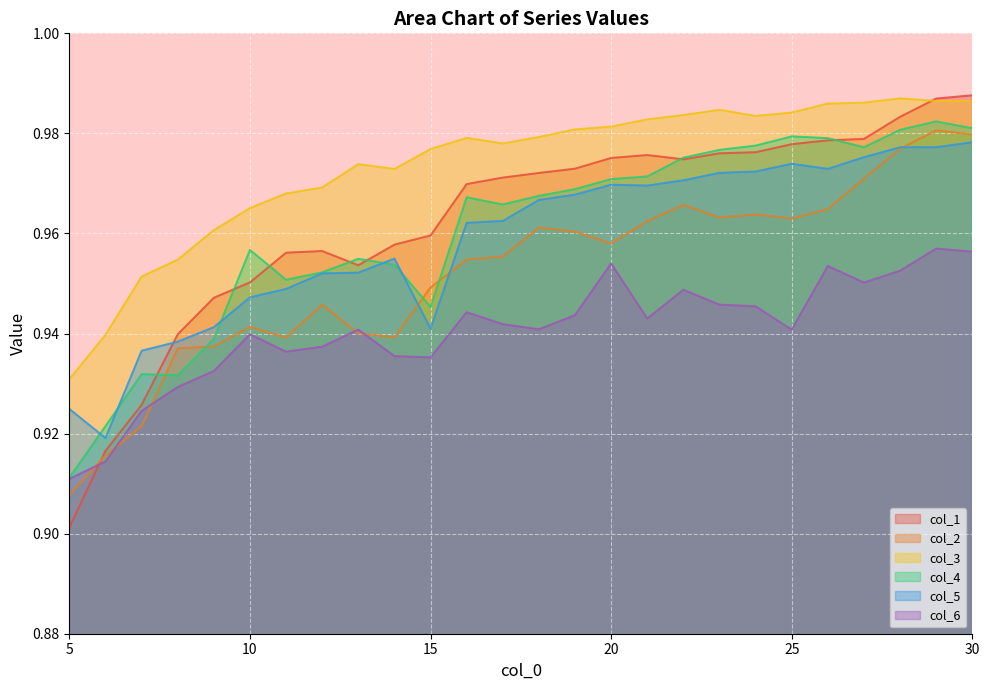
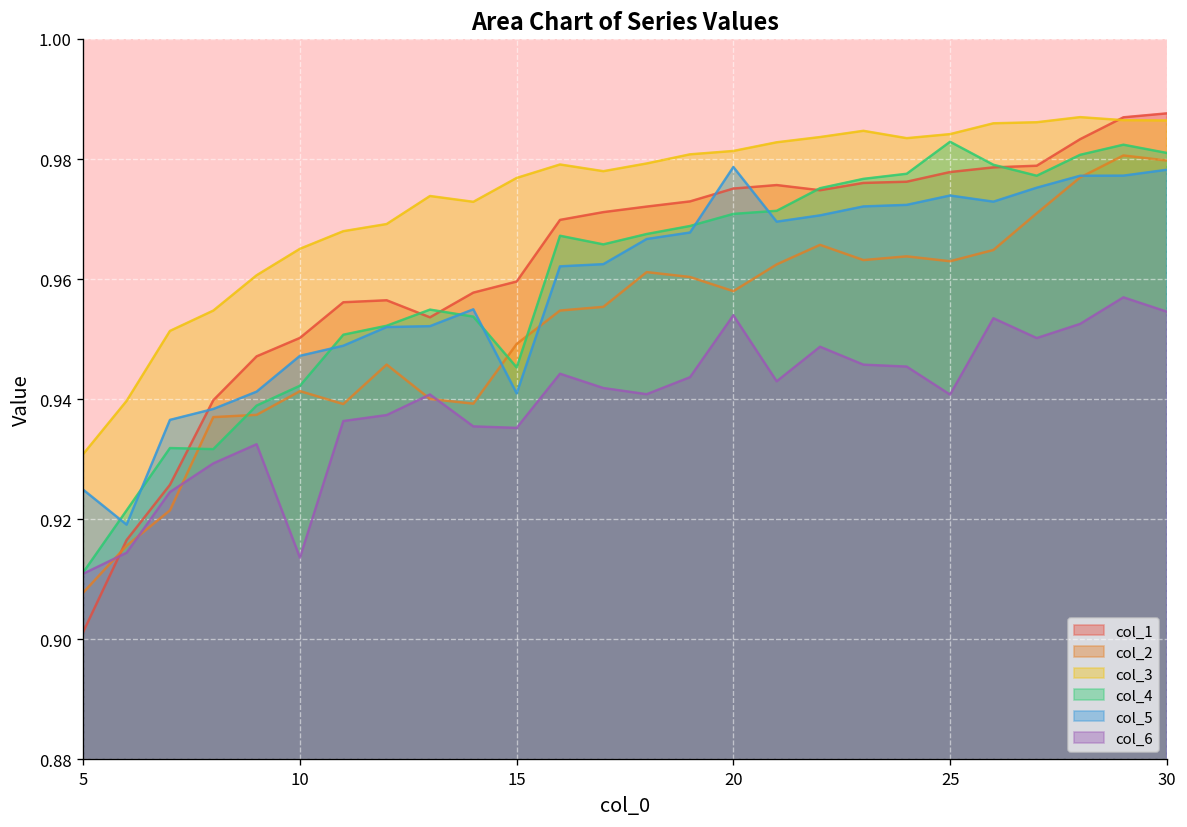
  {
    "col_4": {
-     "10": 0.957,
+     "10": 0.942,
      "15": 0.945,
      "20": 0.971,
-     "25": 0.979,
+     "25": 0.983,
      "30": 0.981
    },
    "col_5": {
      "5": 0.925,
      "10": 0.947,
      "15": 0.941,
-     "20": 0.970,
+     "20": 0.979,
      "25": 0.974,
      "30": 0.978
    },
    "col_6": {
-     "10": 0.940,
+     "10": 0.914,
      "15": 0.935,
      "20": 0.954,
      "25": 0.941,
-     "30": 0.956
+     "30": 0.955
    }
  }
